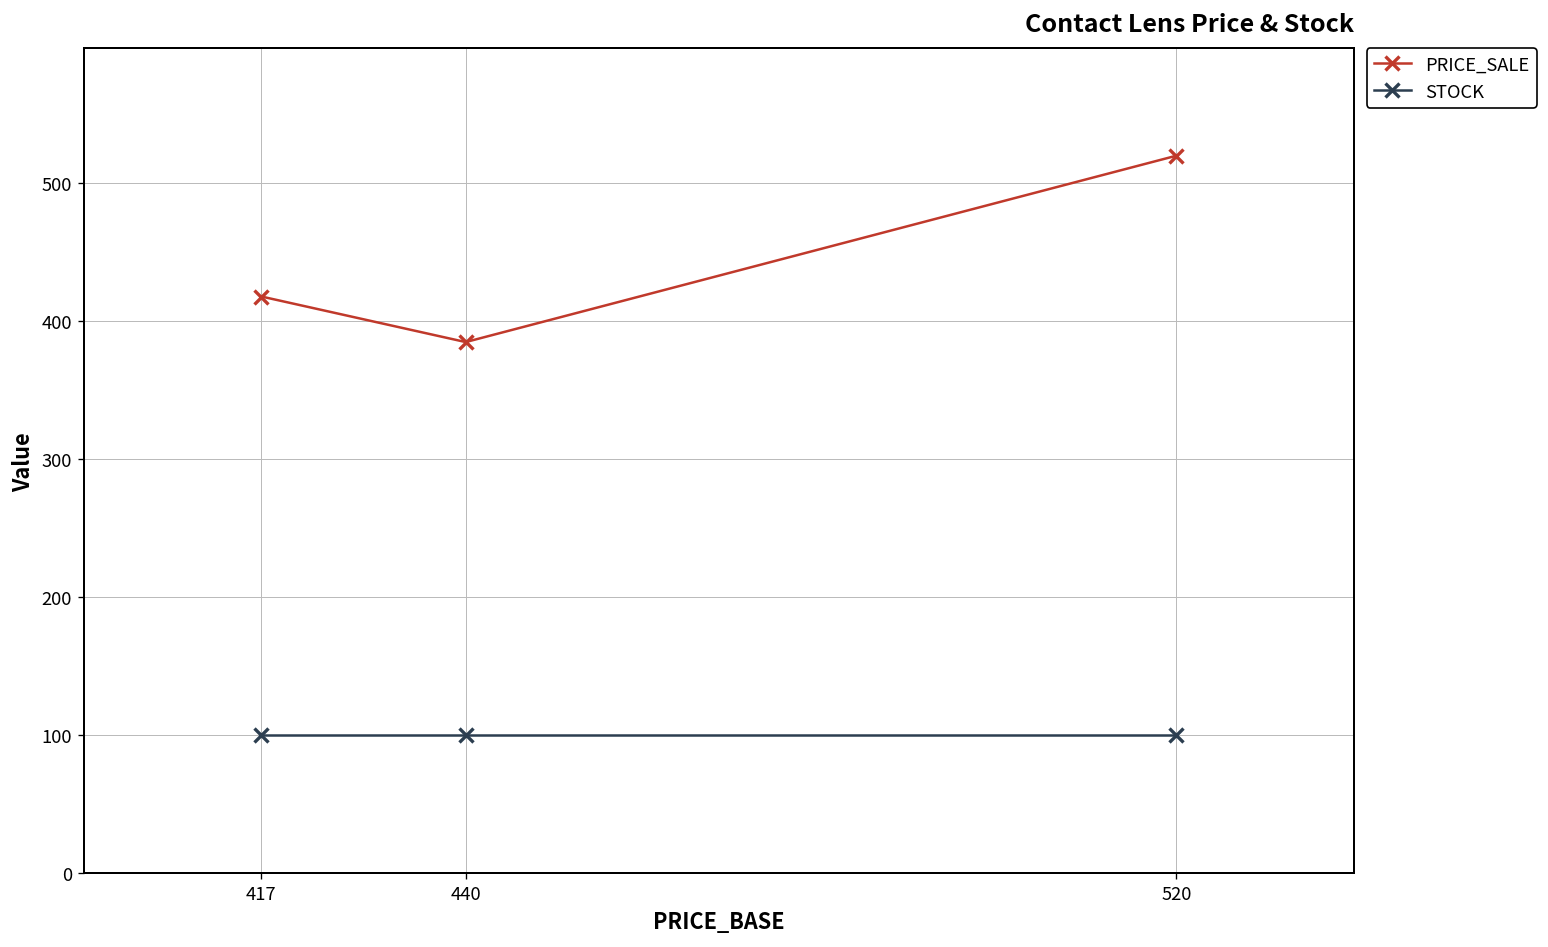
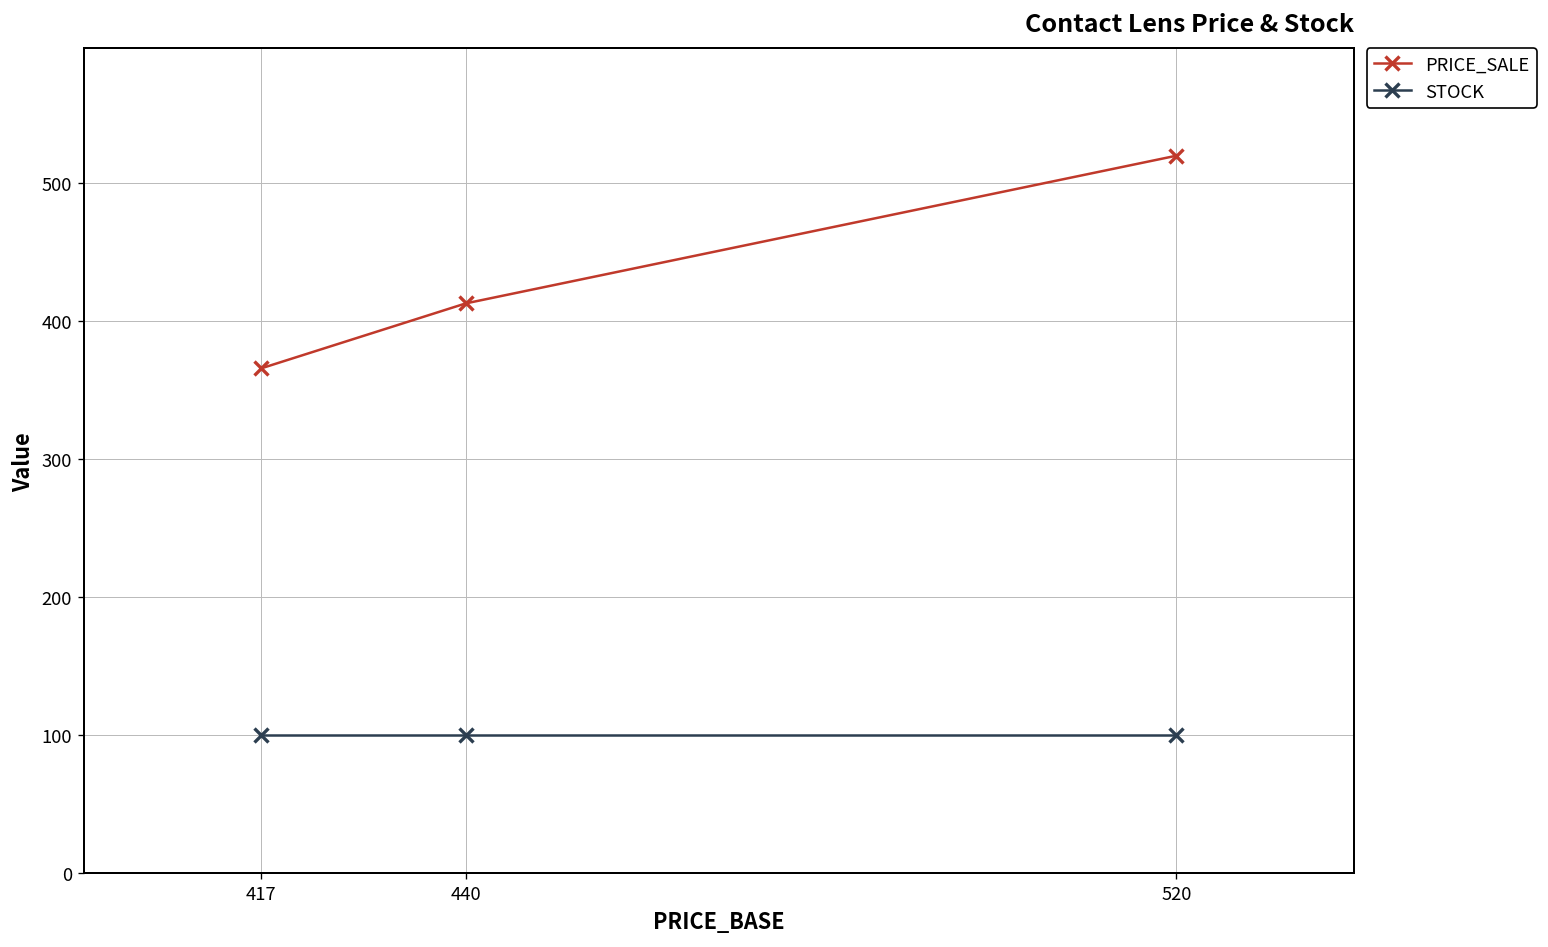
  {
    "PRICE_SALE": {
-     "417": 418,
-     "440": 385,
+     "417": 366,
+     "440": 413,
      "520": 520
    },
    "STOCK": {
      "417": 100,
      "440": 100,
      "520": 100
    }
  }
